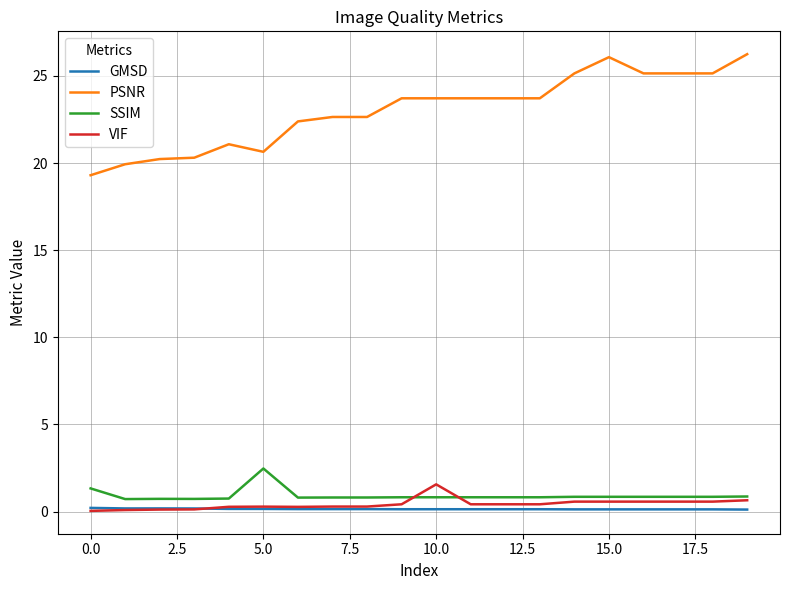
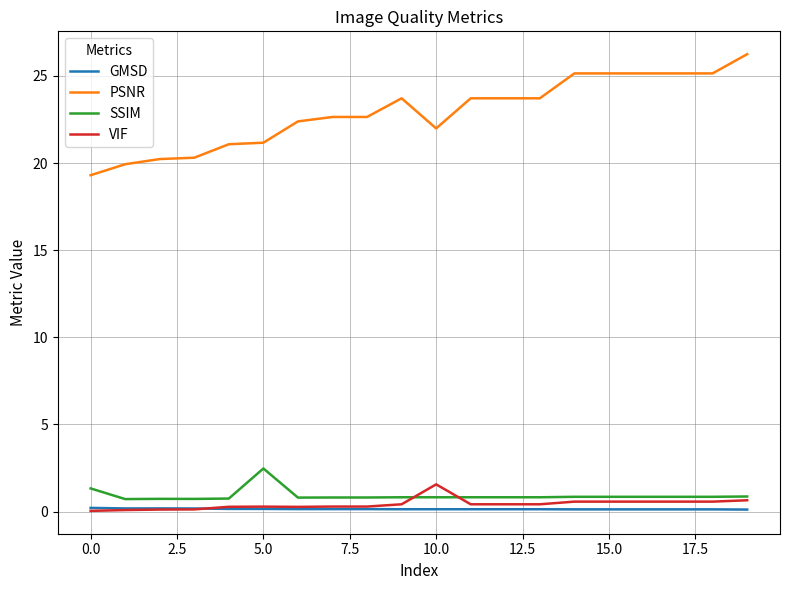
  {
    "GMSD": {
      "0.0": 0.2,
      "10.0": 0.1,
      "15.0": 0.1
    },
    "PSNR": {
      "0.0": 19.3,
-     "5.0": 20.6,
-     "10.0": 23.7,
-     "15.0": 26.1
+     "5.0": 21.2,
+     "10.0": 22.0,
+     "15.0": 25.1
    },
    "SSIM": {
      "0.0": 1.3,
      "5.0": 2.5,
      "10.0": 0.8,
      "15.0": 0.8
    },
    "VIF": {
      "0.0": 0.0,
      "10.0": 1.6,
      "15.0": 0.6
    }
  }
